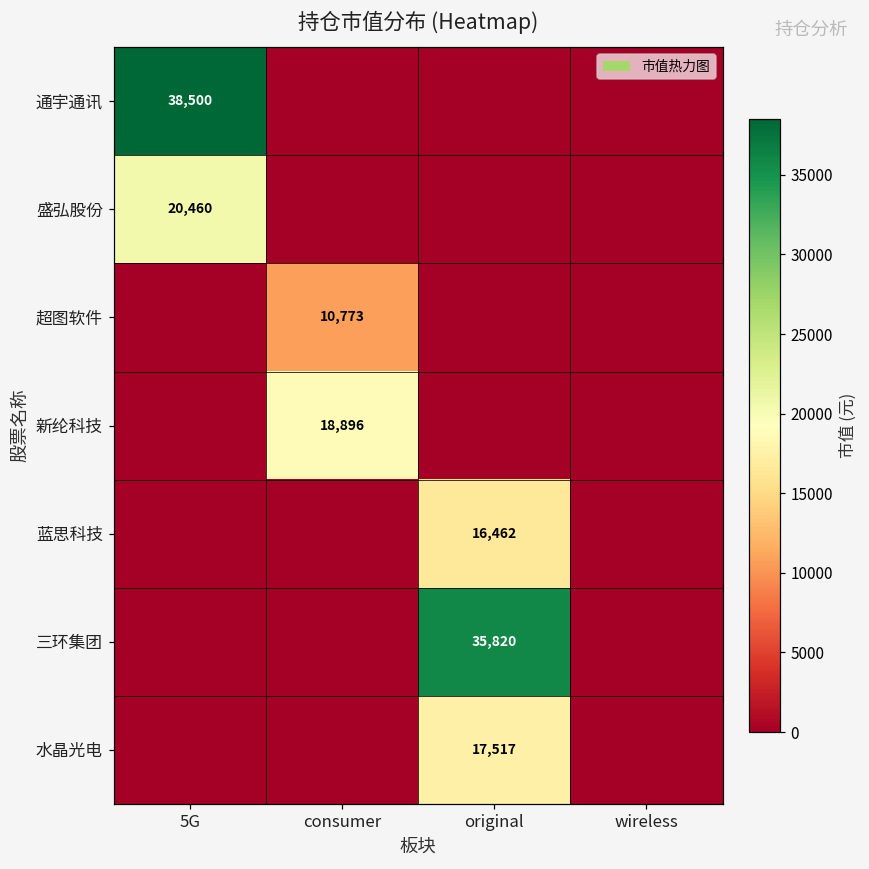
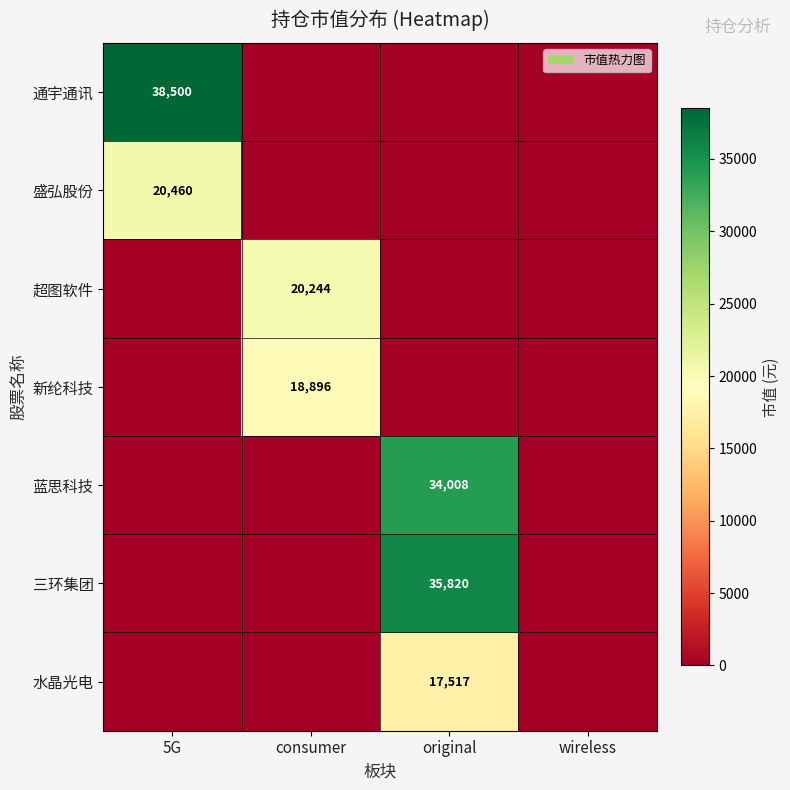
  {
    "通宇通讯": {
      "5G": "38,500"
    },
    "盛弘股份": {
      "5G": "20,460"
    },
    "超图软件": {
-     "consumer": "10,773"
+     "consumer": "20,244"
    },
    "新纶科技": {
      "consumer": "18,896"
    },
    "蓝思科技": {
-     "original": "16,462"
+     "original": "34,008"
    },
    "三环集团": {
      "original": "35,820"
    },
    "水晶光电": {
      "original": "17,517"
    }
  }
